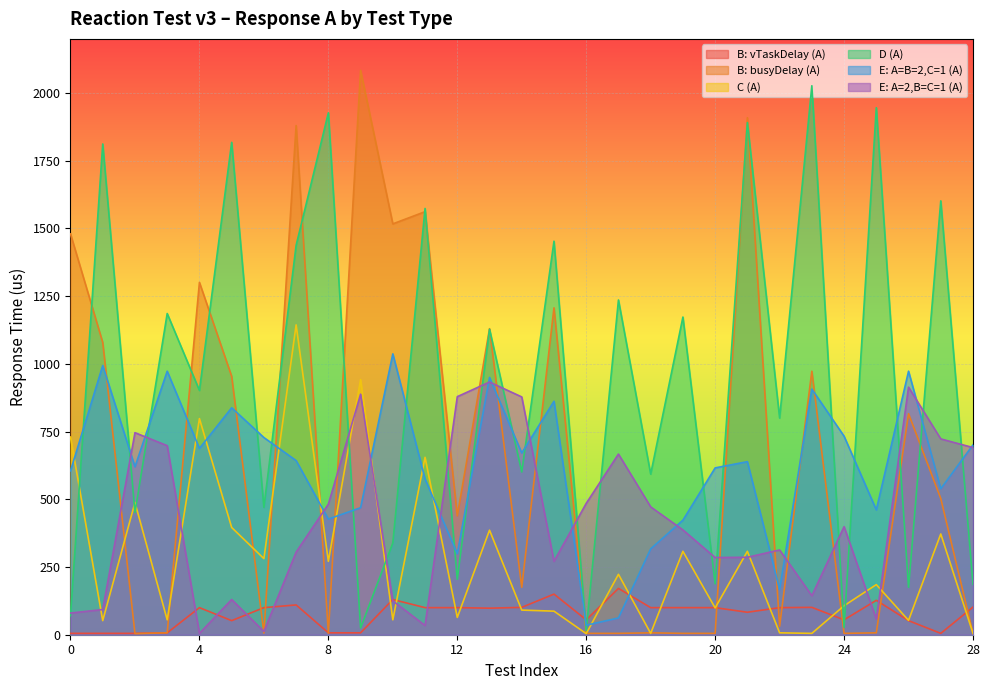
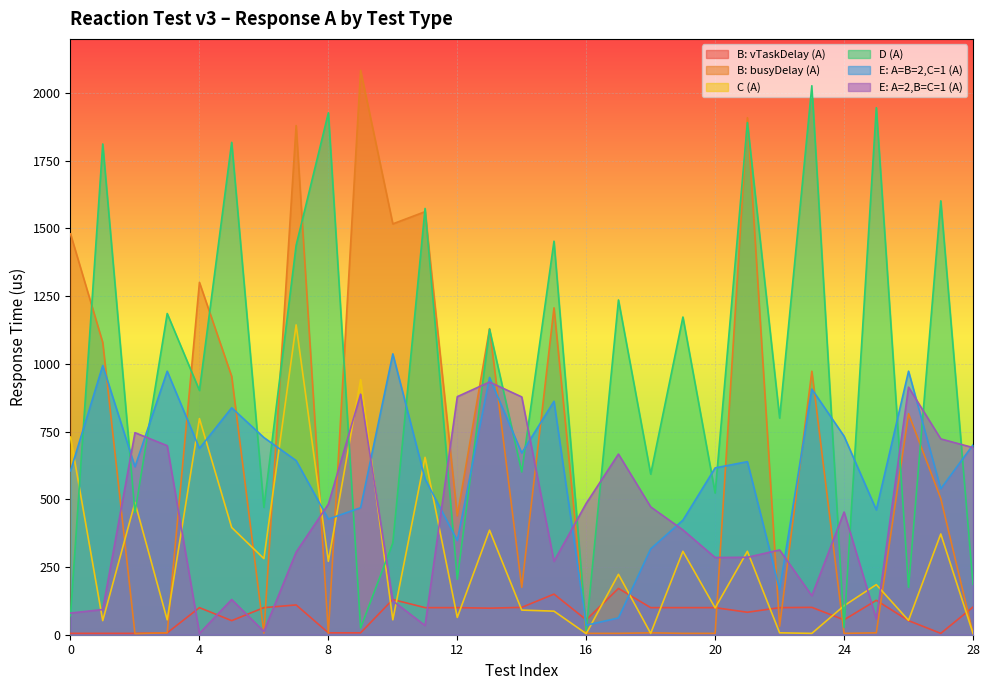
  {
    "D (A)": {
      "0": 70,
      "4": 900,
      "8": 1930,
      "12": 210,
      "16": 20,
-     "20": 190,
+     "20": 520,
      "24": 30,
      "28": 190
    },
    "E: A=B=2,C=1 (A)": {
      "0": 610,
      "4": 690,
      "8": 430,
-     "12": 300,
+     "12": 350,
      "16": 40,
      "20": 620,
      "24": 730,
      "28": 700
    },
    "E: A=2,B=C=1 (A)": {
      "0": 80,
      "4": 10,
      "8": 480,
      "12": 880,
      "16": 490,
      "20": 290,
-     "24": 400,
+     "24": 450,
      "28": 690
    }
  }
